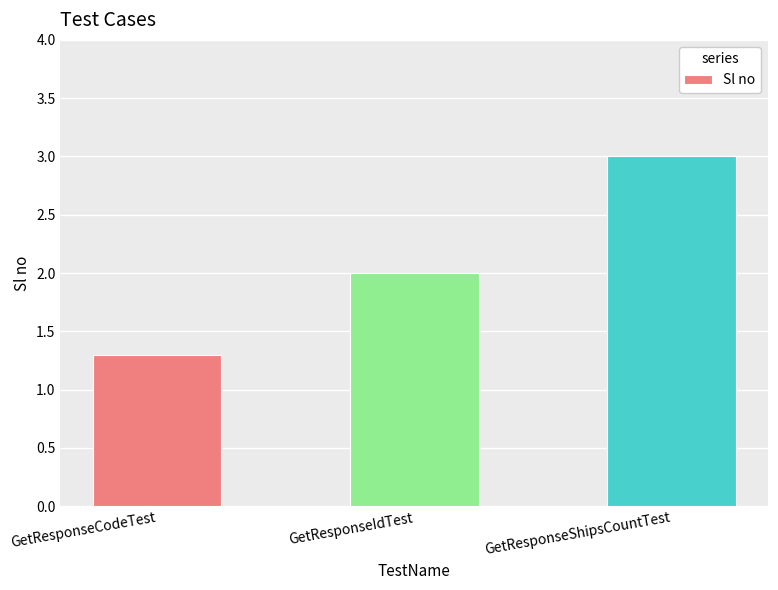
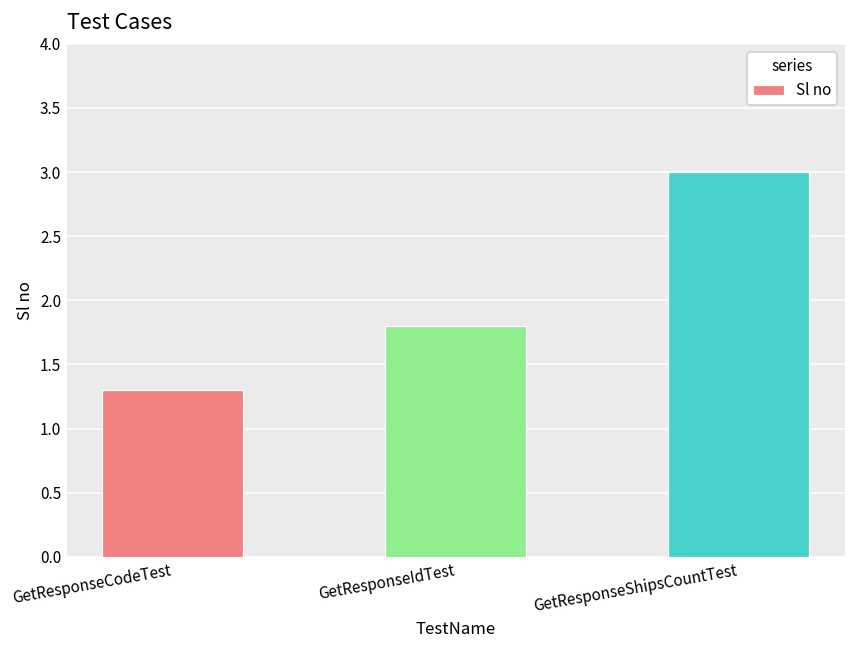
  {
    "GetResponseCodeTest": 1.3,
-   "GetResponseIdTest": 2.0,
+   "GetResponseIdTest": 1.8,
    "GetResponseShipsCountTest": 3.0
  }
